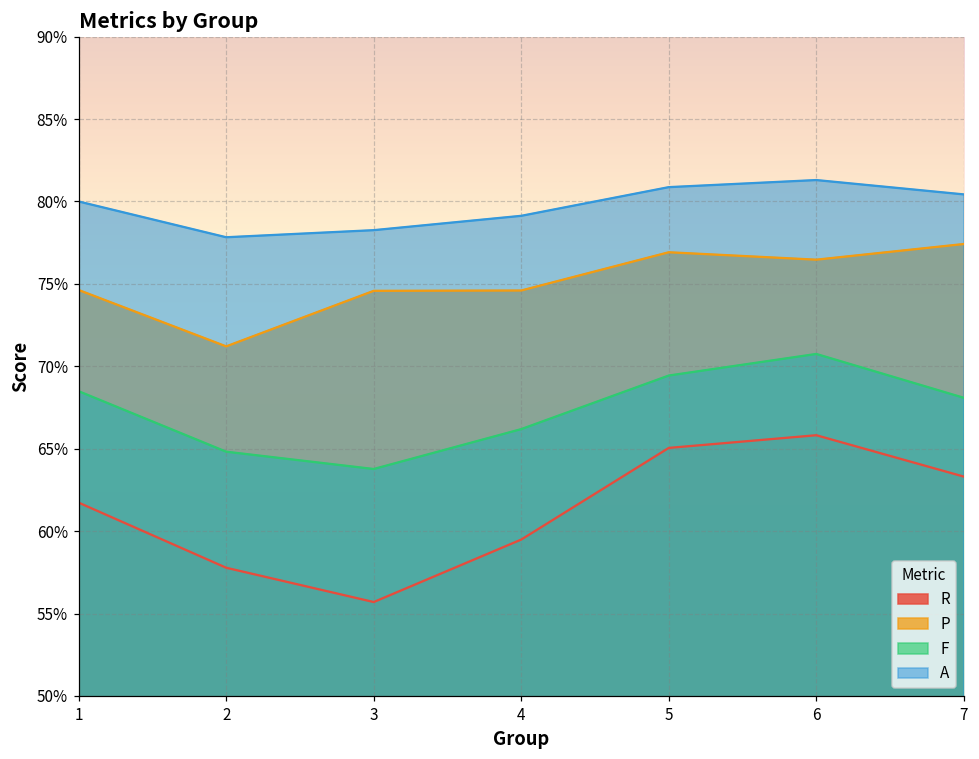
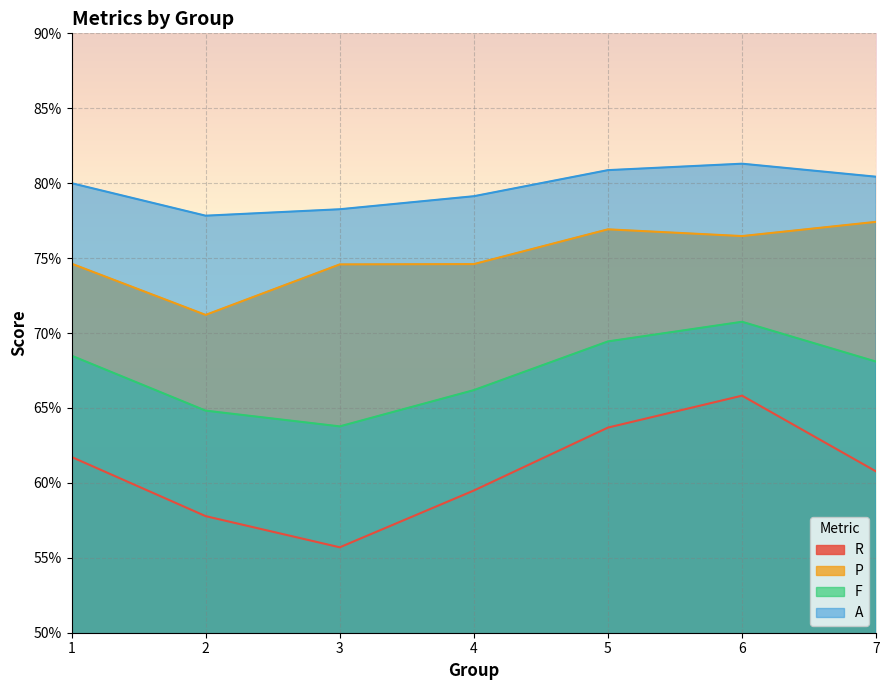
  {
    "R": {
      "1": "61.7%",
      "2": "57.8%",
      "3": "55.7%",
      "4": "59.5%",
-     "5": "65.1%",
+     "5": "63.7%",
      "6": "65.8%",
-     "7": "63.3%"
+     "7": "60.8%"
    },
    "P": {
      "1": "74.6%",
      "2": "71.2%",
      "3": "74.6%",
      "4": "74.6%",
      "5": "76.9%",
      "6": "76.5%",
      "7": "77.4%"
    },
    "F": {
      "1": "68.5%",
      "2": "64.8%",
      "3": "63.8%",
      "4": "66.2%",
      "5": "69.4%",
      "6": "70.8%",
      "7": "68.1%"
    },
    "A": {
      "1": "80.0%",
      "2": "77.8%",
      "3": "78.3%",
      "4": "79.1%",
      "5": "80.9%",
      "6": "81.3%",
      "7": "80.4%"
    }
  }
